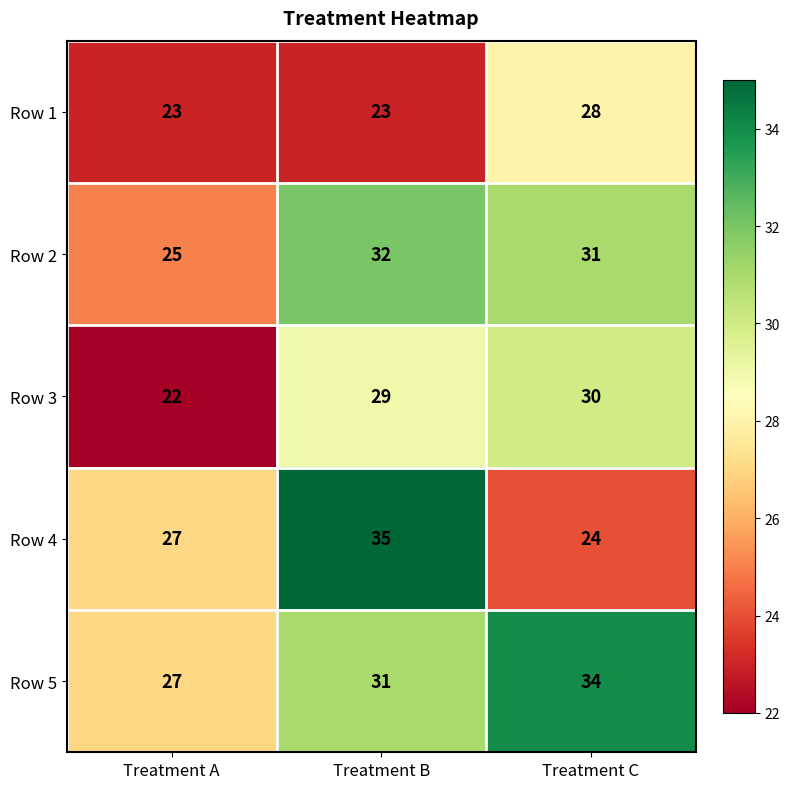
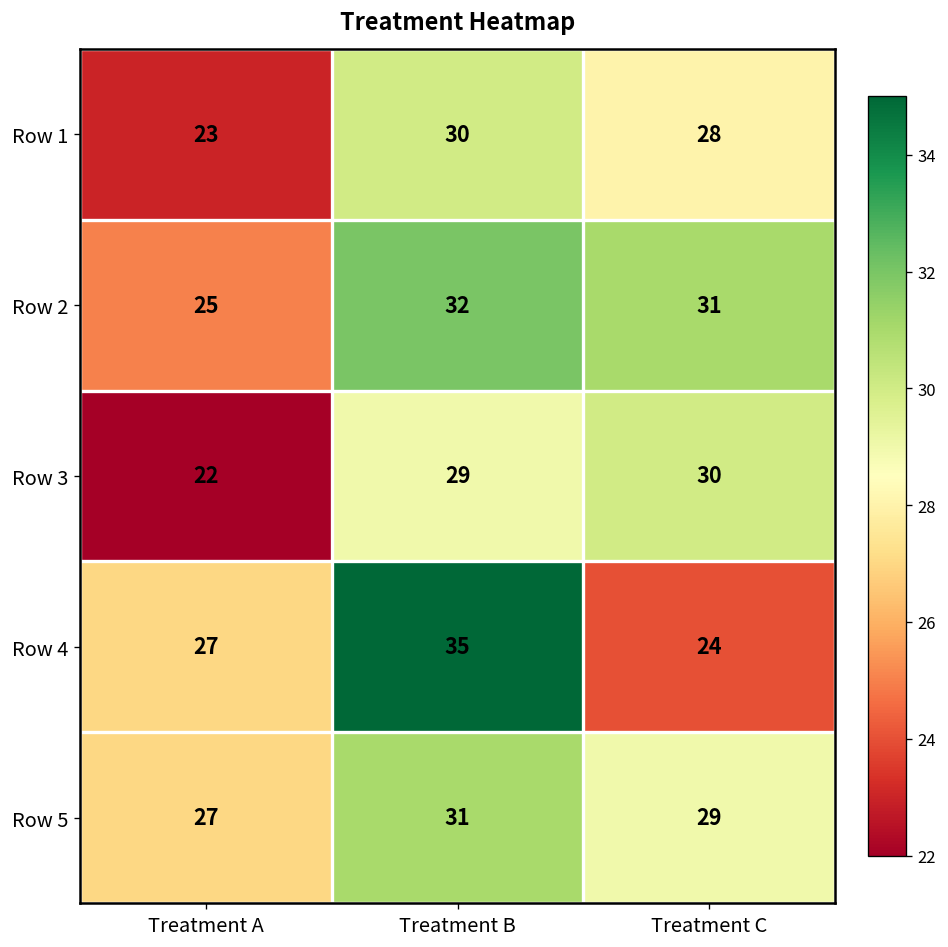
  {
    "Row 1": {
      "Treatment A": 23,
-     "Treatment B": 23,
+     "Treatment B": 30,
      "Treatment C": 28
    },
    "Row 2": {
      "Treatment A": 25,
      "Treatment B": 32,
      "Treatment C": 31
    },
    "Row 3": {
      "Treatment A": 22,
      "Treatment B": 29,
      "Treatment C": 30
    },
    "Row 4": {
      "Treatment A": 27,
      "Treatment B": 35,
      "Treatment C": 24
    },
    "Row 5": {
      "Treatment A": 27,
      "Treatment B": 31,
-     "Treatment C": 34
+     "Treatment C": 29
    }
  }
